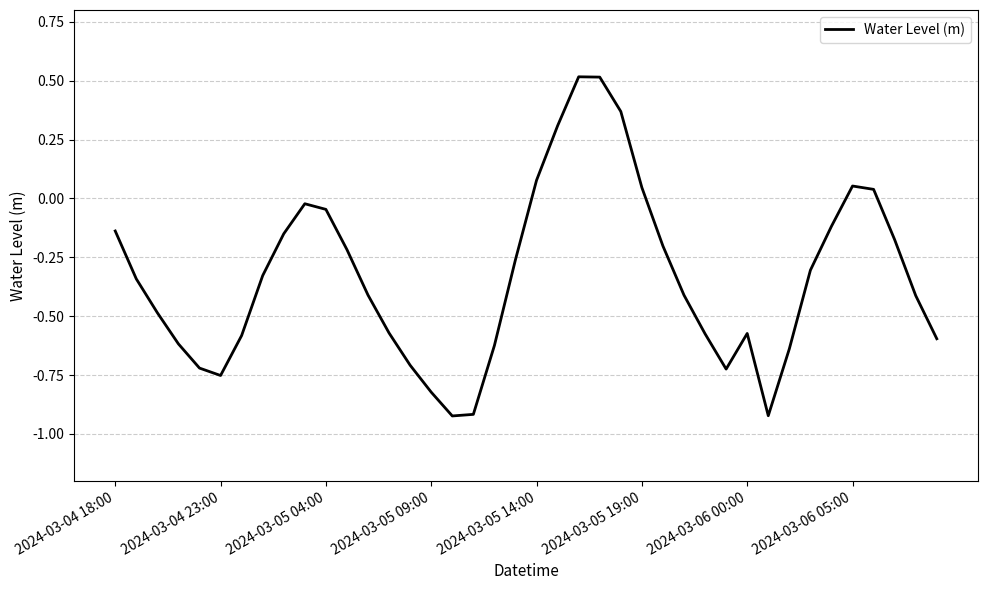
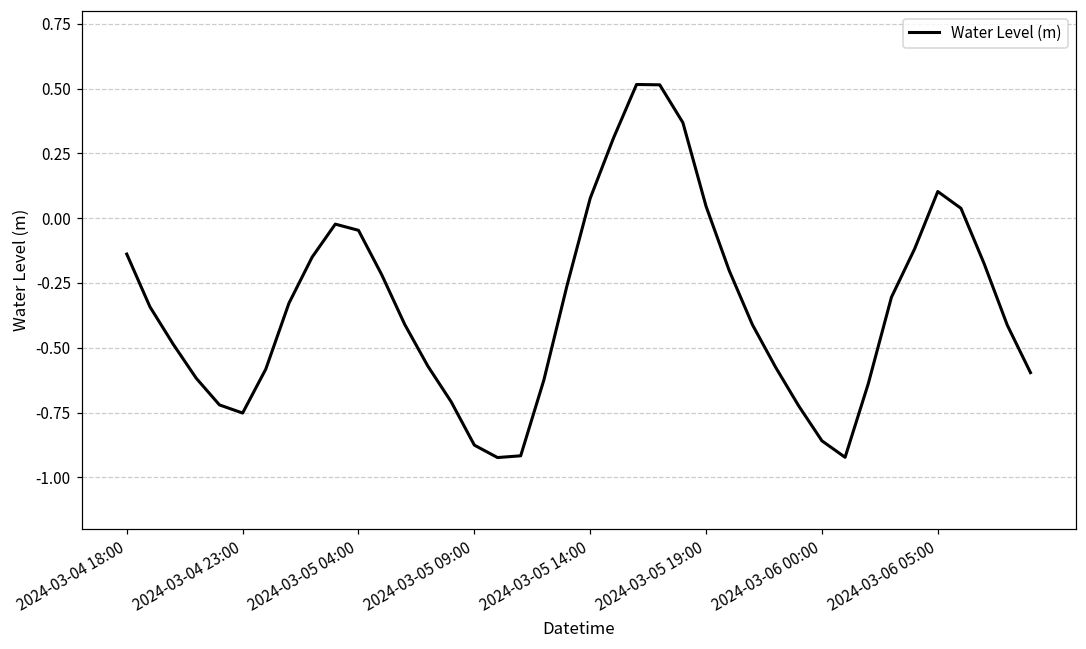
  {
    "2024-03-04 18:00": -0.14,
    "2024-03-04 23:00": -0.75,
    "2024-03-05 04:00": -0.05,
-   "2024-03-05 09:00": -0.82,
+   "2024-03-05 09:00": -0.88,
    "2024-03-05 14:00": 0.08,
    "2024-03-05 19:00": 0.05,
-   "2024-03-06 00:00": -0.57,
-   "2024-03-06 05:00": 0.05
+   "2024-03-06 00:00": -0.86,
+   "2024-03-06 05:00": 0.10
  }
